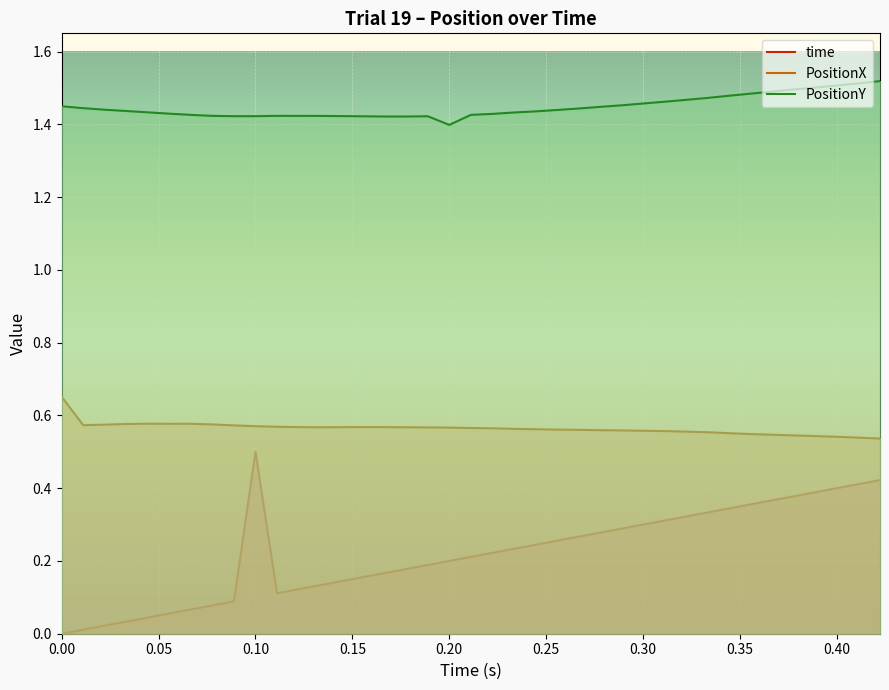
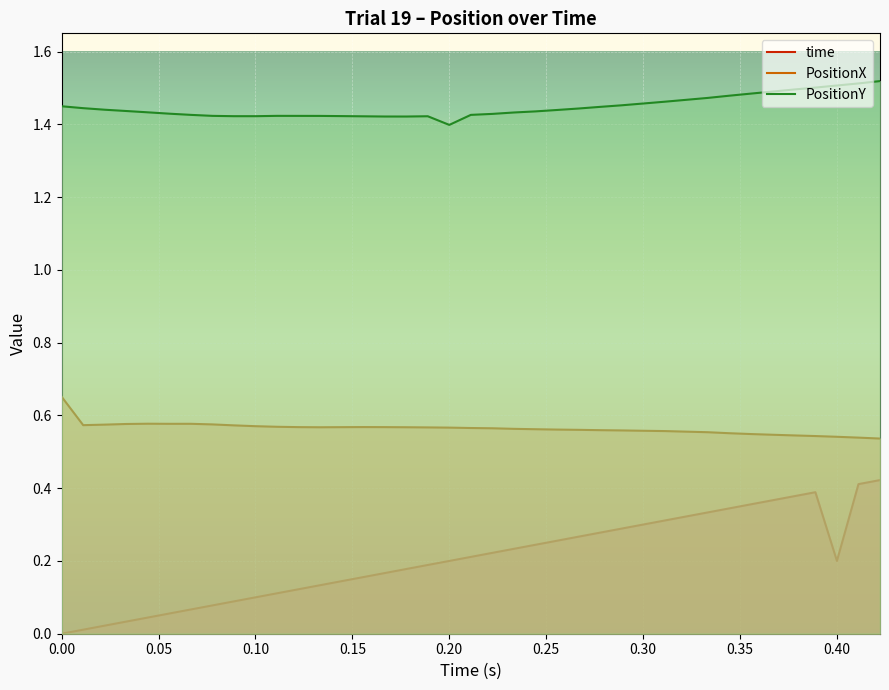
  {
    "time": {
      "0.00": 0.0,
-     "0.10": 0.5,
+     "0.10": 0.1,
      "0.20": 0.2,
      "0.30": 0.3,
-     "0.40": 0.4
+     "0.40": 0.2
    },
    "PositionX": {
      "0.00": 0.65,
      "0.10": 0.57,
      "0.20": 0.57,
      "0.30": 0.56,
      "0.40": 0.54
    },
    "PositionY": {
      "0.00": 1.45,
      "0.10": 1.42,
      "0.20": 1.4,
      "0.30": 1.46
    }
  }
